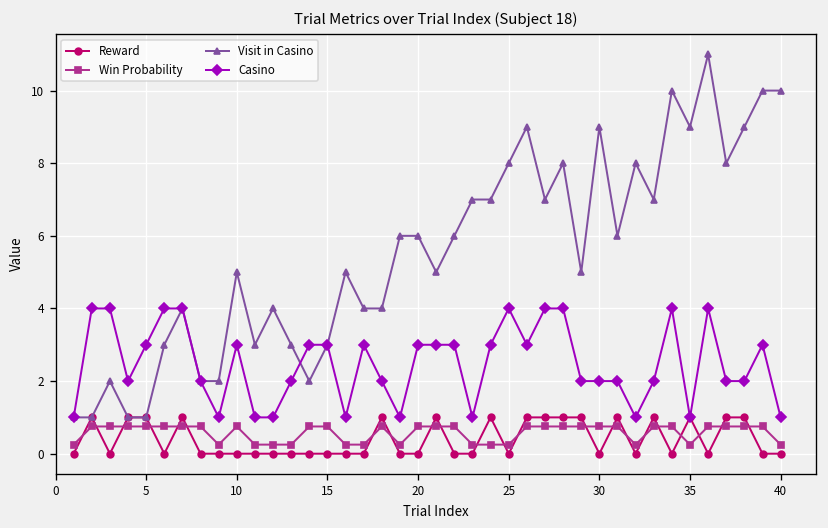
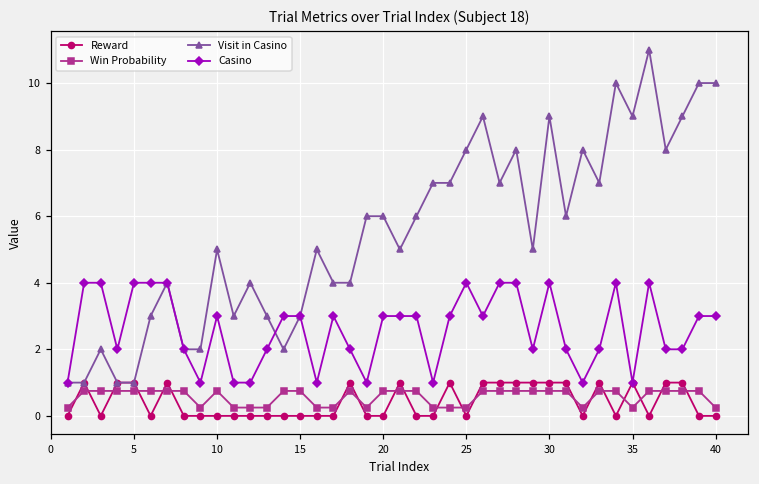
  {
    "Reward": {
      "10": 0,
      "15": 0,
      "20": 0,
      "25": 0,
-     "30": 0,
+     "30": 1,
      "40": 0
    },
    "Casino": {
-     "5": 3,
+     "5": 4,
      "10": 3,
      "20": 3,
      "25": 4,
-     "30": 2,
-     "40": 1
+     "30": 4,
+     "40": 3
    }
  }
